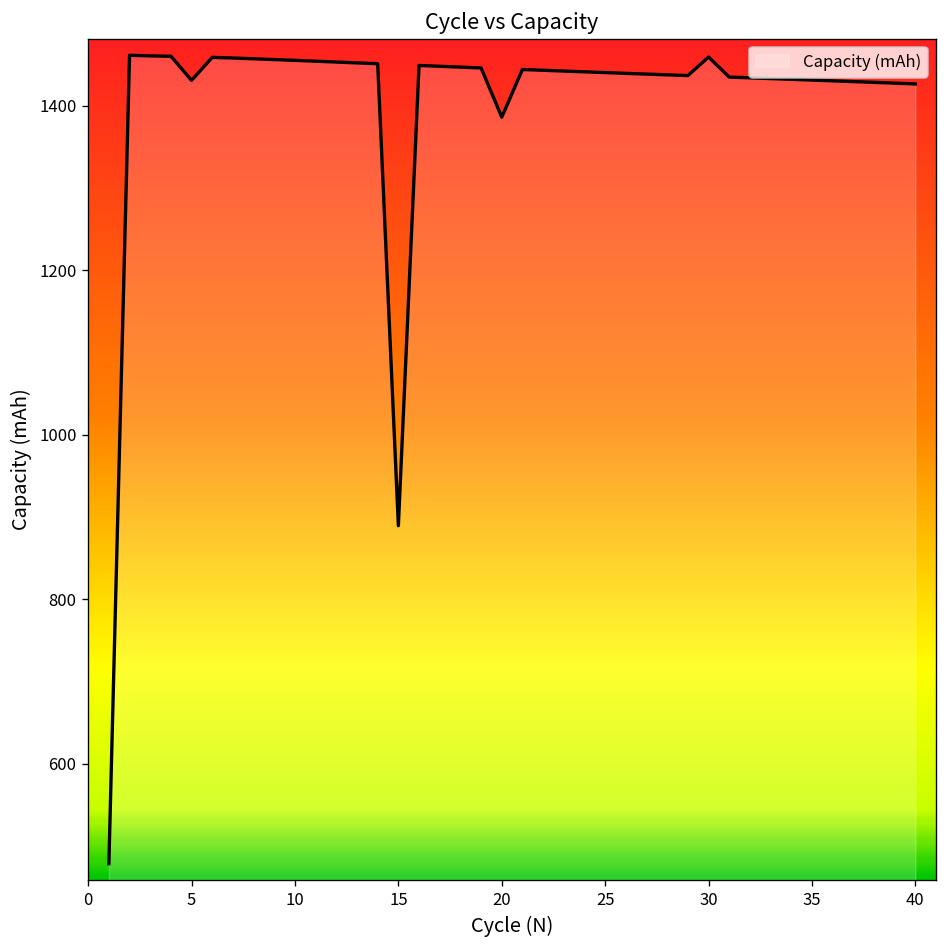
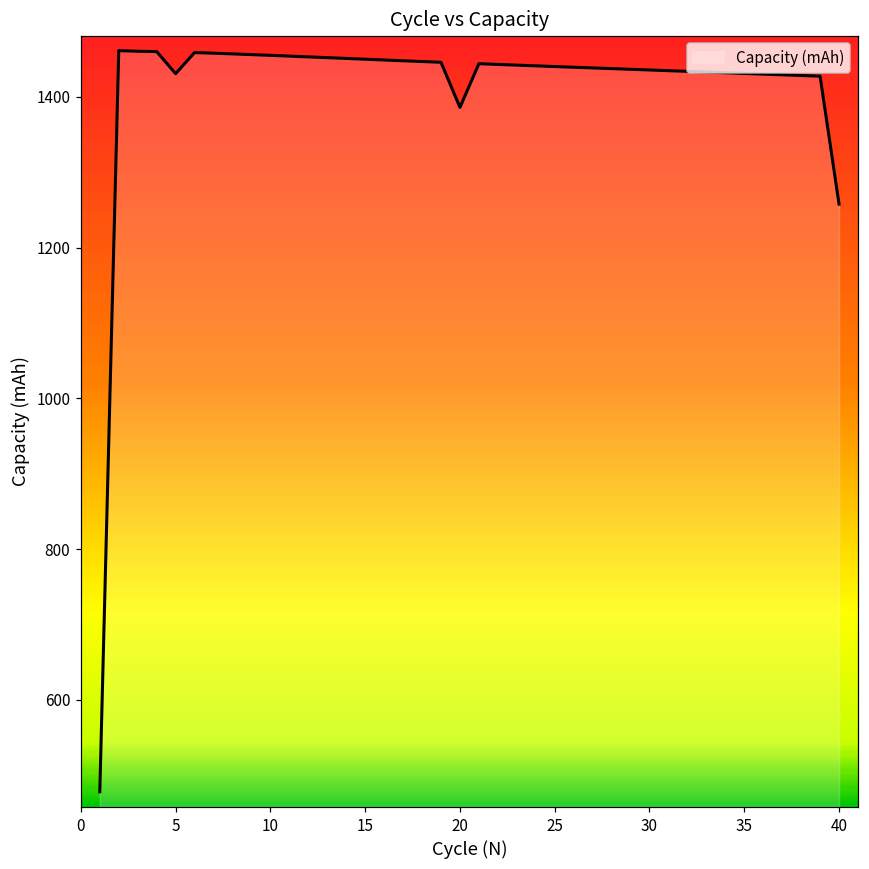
  {
    "5": 1430,
    "10": 1450,
-   "15": 890,
+   "15": 1450,
    "20": 1390,
    "25": 1440,
-   "30": 1460,
+   "30": 1440,
    "35": 1430,
-   "40": 1430
+   "40": 1260
  }
